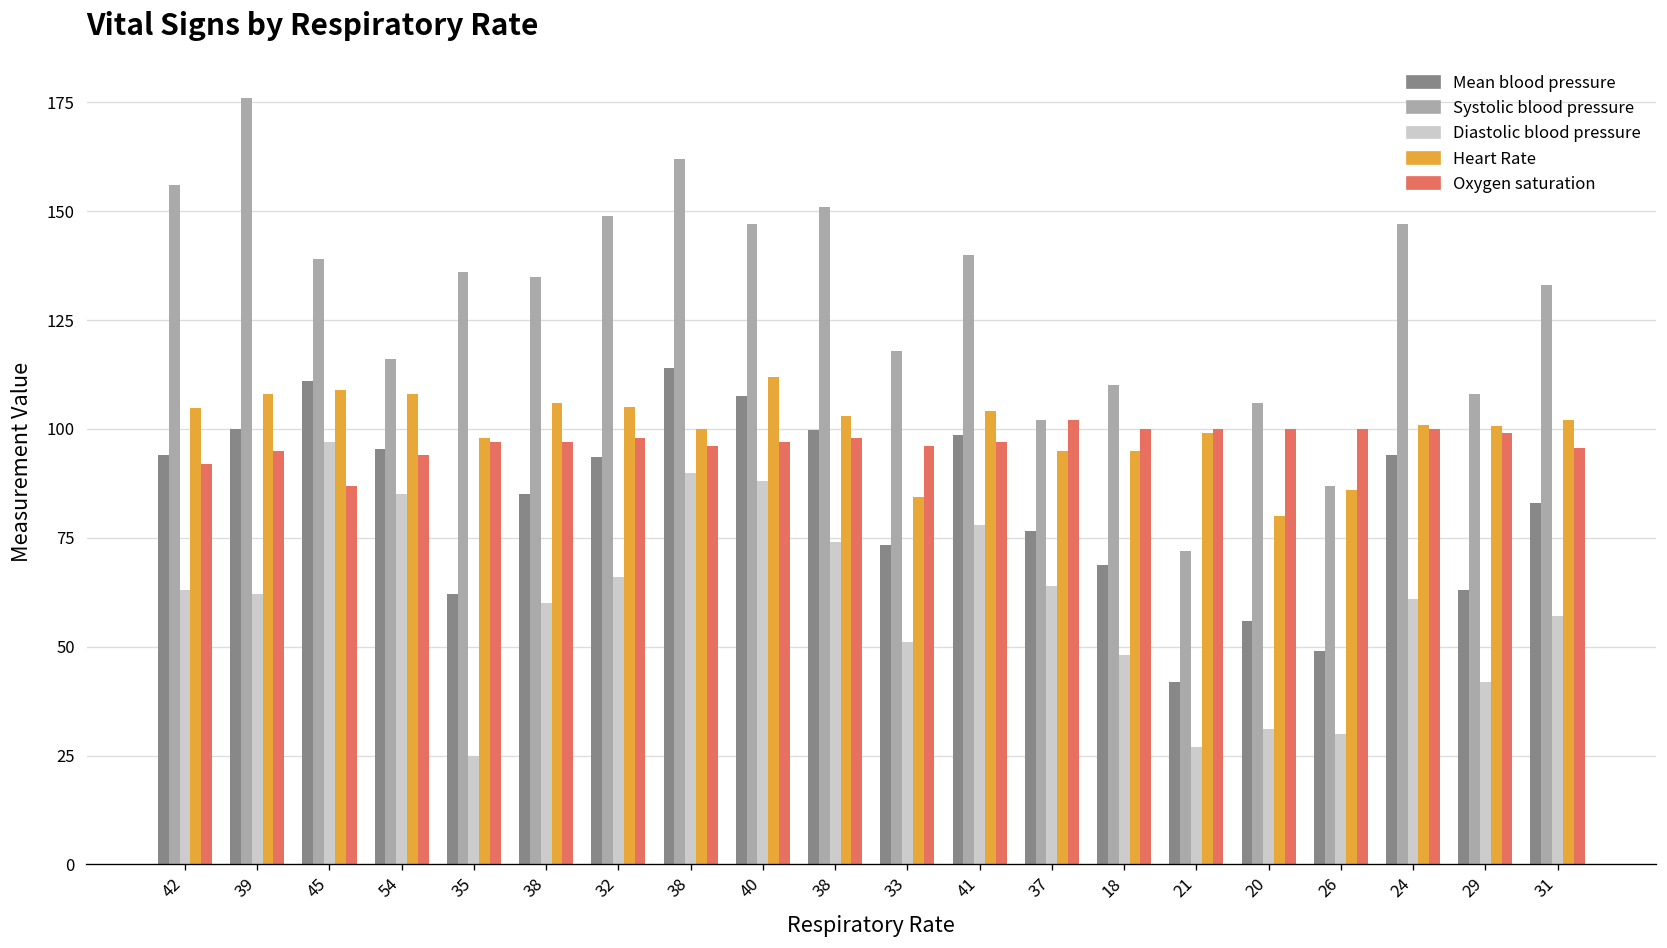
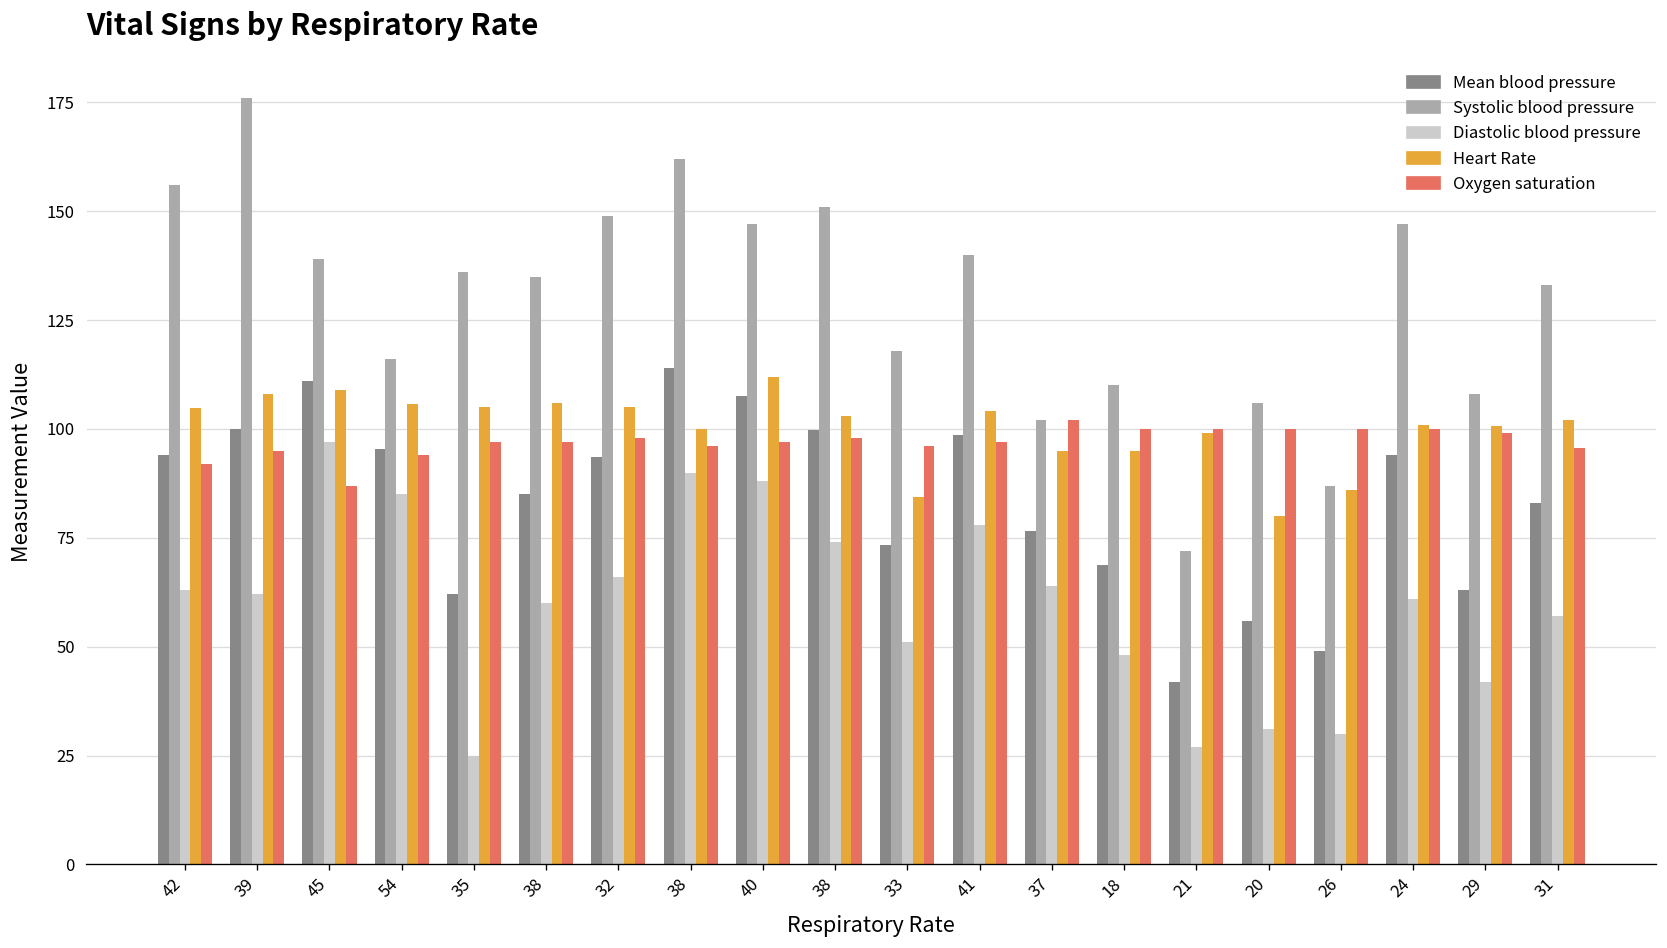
  {
    "Heart Rate": {
      "42": 105,
      "39": 108,
      "45": 109,
-     "54": 108,
-     "35": 98,
+     "54": 106,
+     "35": 105,
      "32": 105,
      "40": 112,
      "33": 84,
      "41": 104,
      "37": 95,
      "18": 95,
      "21": 99,
      "20": 80,
      "26": 86,
      "24": 101,
      "29": 101,
      "31": 102
    },
    "Oxygen saturation": {
      "42": 92,
      "39": 95,
      "45": 87,
      "54": 94,
      "35": 97,
      "32": 98,
      "40": 97,
      "33": 96,
      "41": 97,
      "37": 102,
      "18": 100,
      "21": 100,
      "20": 100,
      "26": 100,
      "24": 100,
      "29": 99,
      "31": 96
    }
  }
